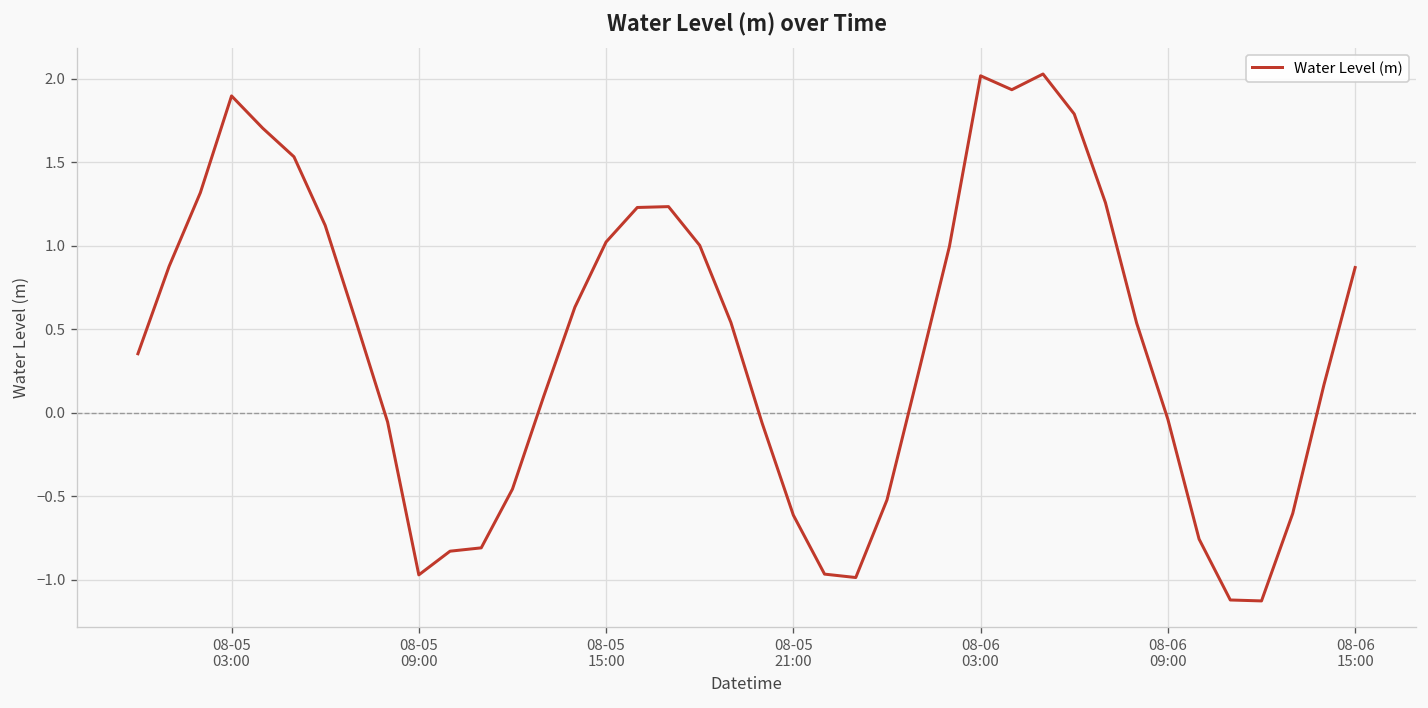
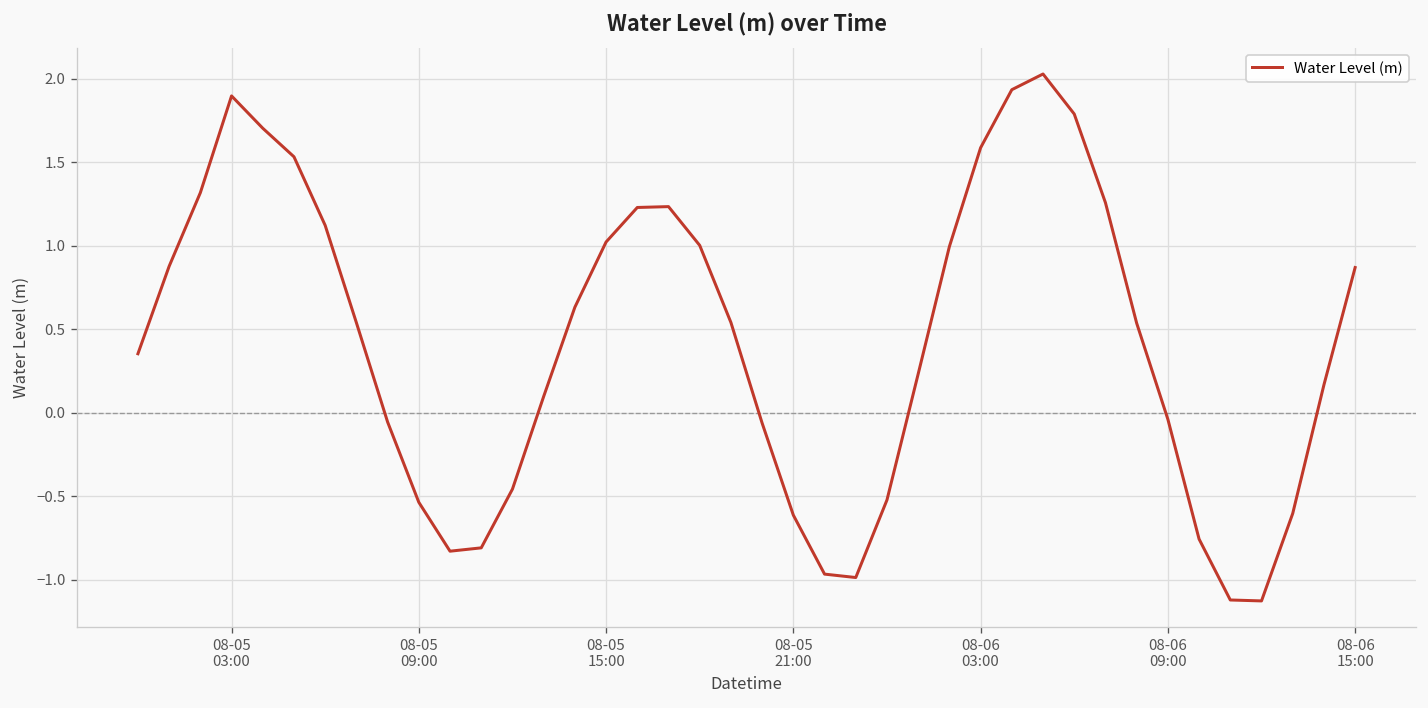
  {
    "08-05 03:00": 1.90,
-   "08-05 09:00": -0.97,
+   "08-05 09:00": -0.53,
    "08-05 15:00": 1.02,
    "08-05 21:00": -0.61,
-   "08-06 03:00": 2.02,
+   "08-06 03:00": 1.59,
    "08-06 09:00": -0.04,
    "08-06 15:00": 0.87
  }
